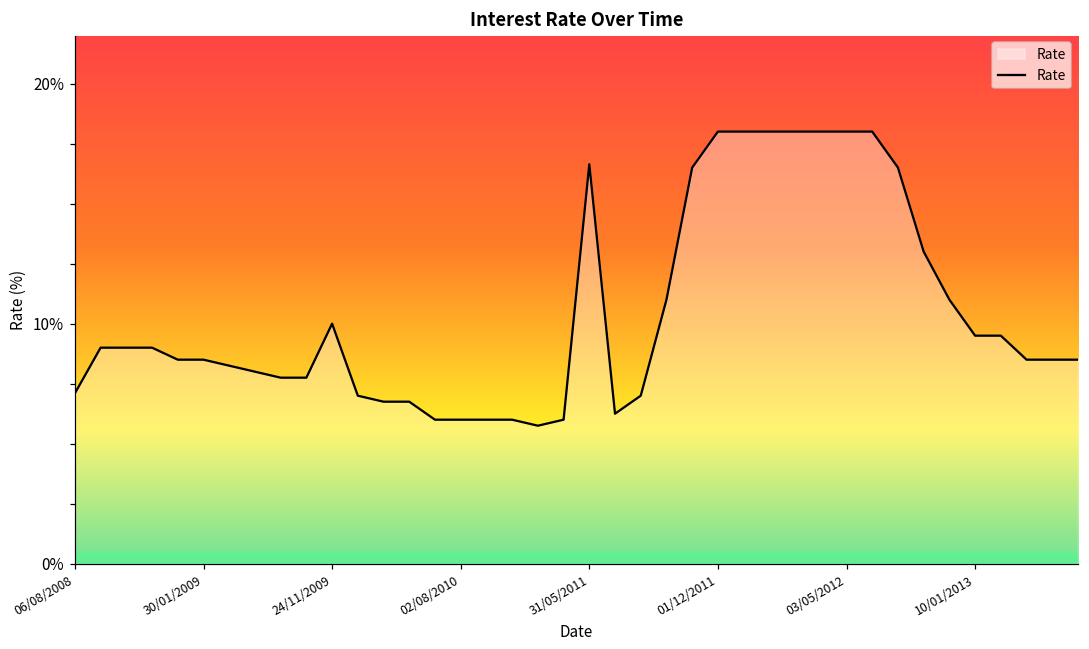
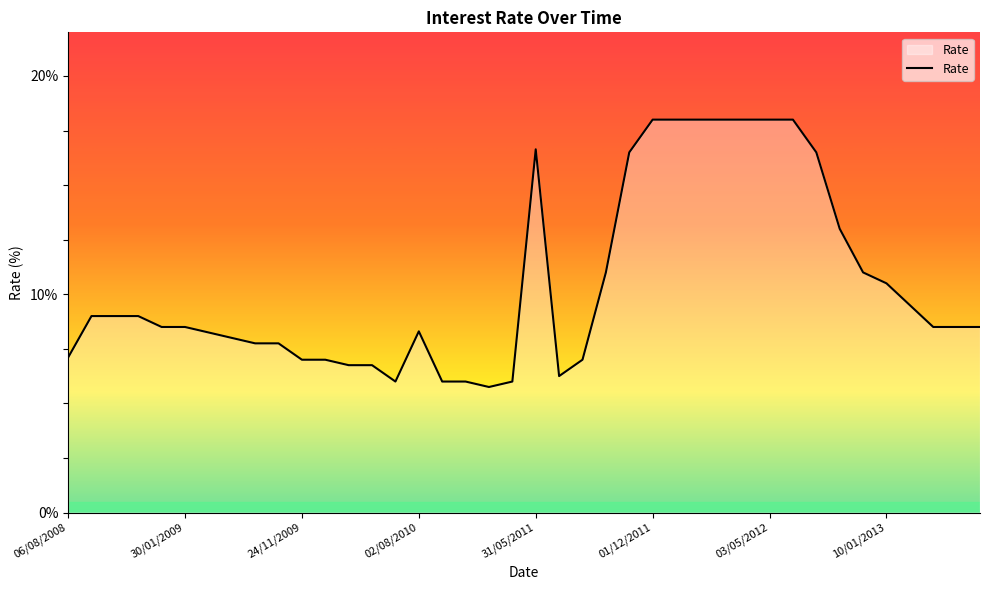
  {
    "06/08/2008": "7.1%",
    "30/01/2009": "8.5%",
-   "24/11/2009": "10%",
-   "02/08/2010": "6.0%",
+   "24/11/2009": "7%",
+   "02/08/2010": "8.3%",
    "31/05/2011": "16.6%",
    "01/12/2011": "18.0%",
    "03/05/2012": "18.0%",
-   "10/01/2013": "9.5%"
+   "10/01/2013": "10.5%"
  }
